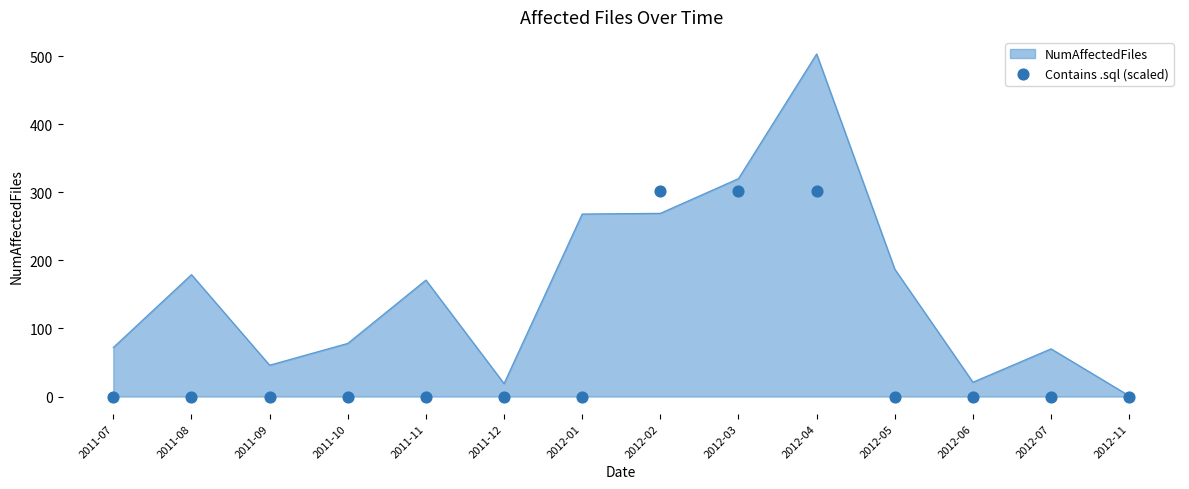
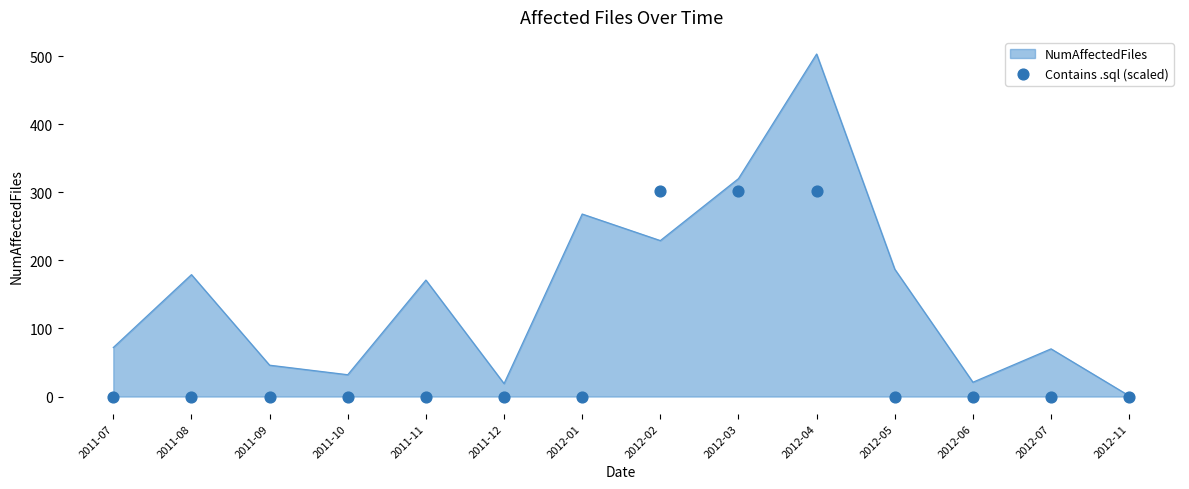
  {
    "NumAffectedFiles": {
      "2011-07": 70,
      "2011-08": 180,
      "2011-09": 50,
-     "2011-10": 80,
+     "2011-10": 30,
      "2011-11": 170,
      "2011-12": 20,
      "2012-01": 270,
-     "2012-02": 270,
+     "2012-02": 230,
      "2012-03": 320,
      "2012-04": 500,
      "2012-05": 190,
      "2012-06": 20,
      "2012-07": 70
    }
  }
